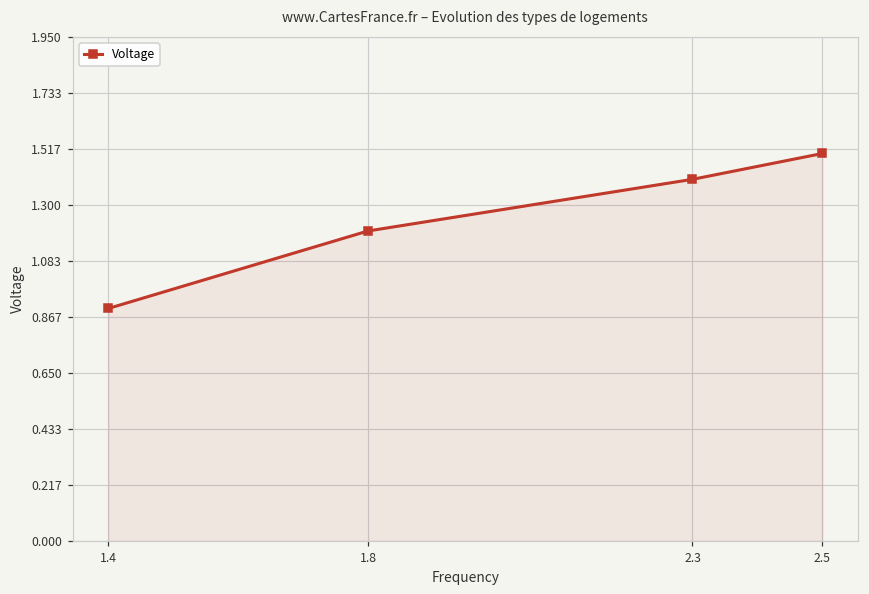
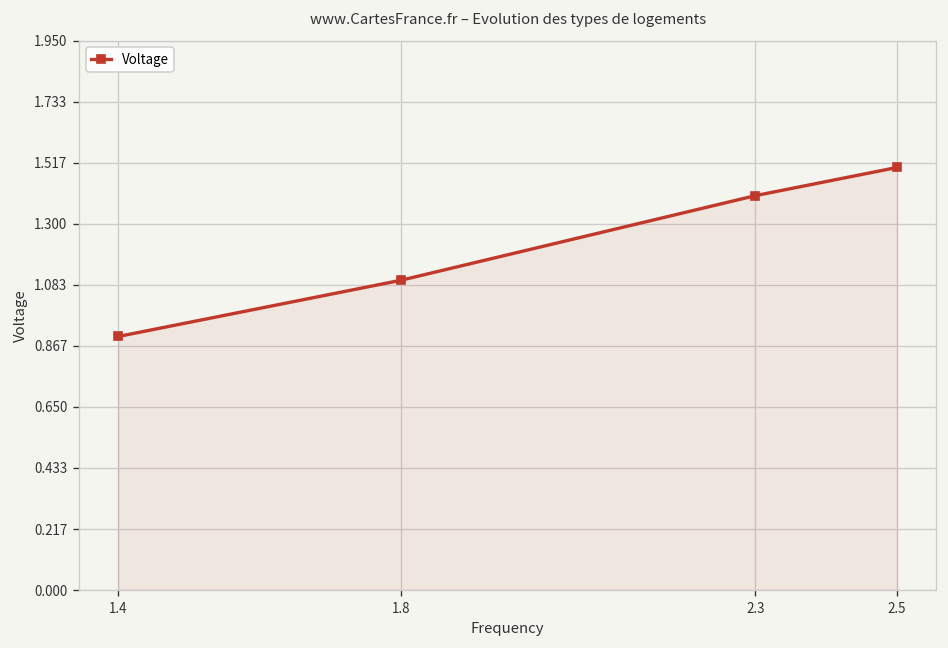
  {
    "Voltage": {
      "1.4": 0.9,
-     "1.8": 1.2,
+     "1.8": 1.1,
      "2.3": 1.4,
      "2.5": 1.5
    }
  }
